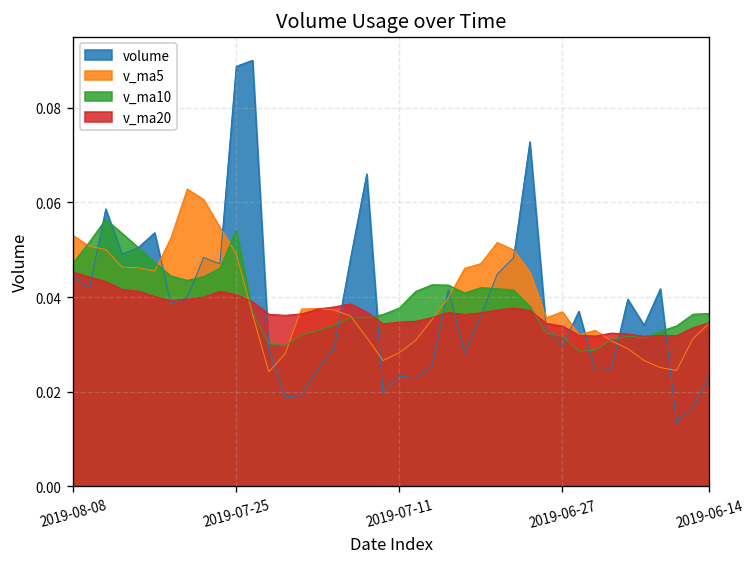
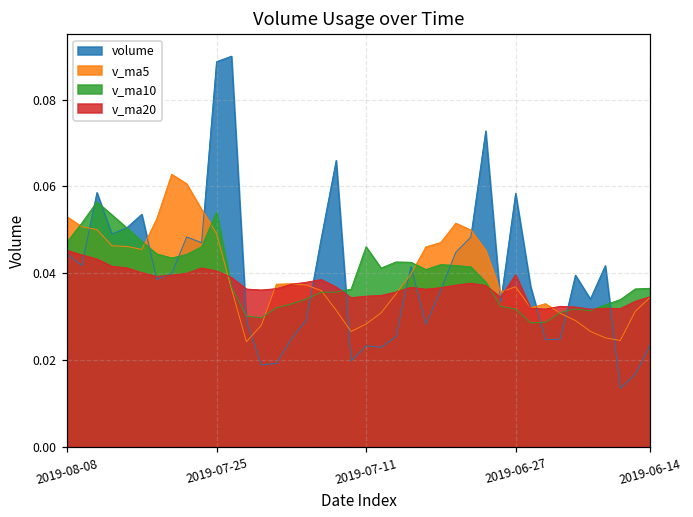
  {
    "volume": {
      "2019-08-08": 0.044,
      "2019-07-25": 0.089,
      "2019-07-11": 0.023,
-     "2019-06-27": 0.030,
+     "2019-06-27": 0.058,
      "2019-06-14": 0.023
    },
    "v_ma5": {
      "2019-08-08": 0.053,
      "2019-07-25": 0.049,
      "2019-07-11": 0.028,
      "2019-06-27": 0.037
    },
    "v_ma10": {
      "2019-08-08": 0.047,
      "2019-07-25": 0.054,
-     "2019-07-11": 0.038,
+     "2019-07-11": 0.046,
      "2019-06-27": 0.032,
      "2019-06-14": 0.037
    },
    "v_ma20": {
      "2019-08-08": 0.045,
      "2019-07-25": 0.041,
      "2019-07-11": 0.035,
-     "2019-06-27": 0.034
+     "2019-06-27": 0.040
    }
  }
